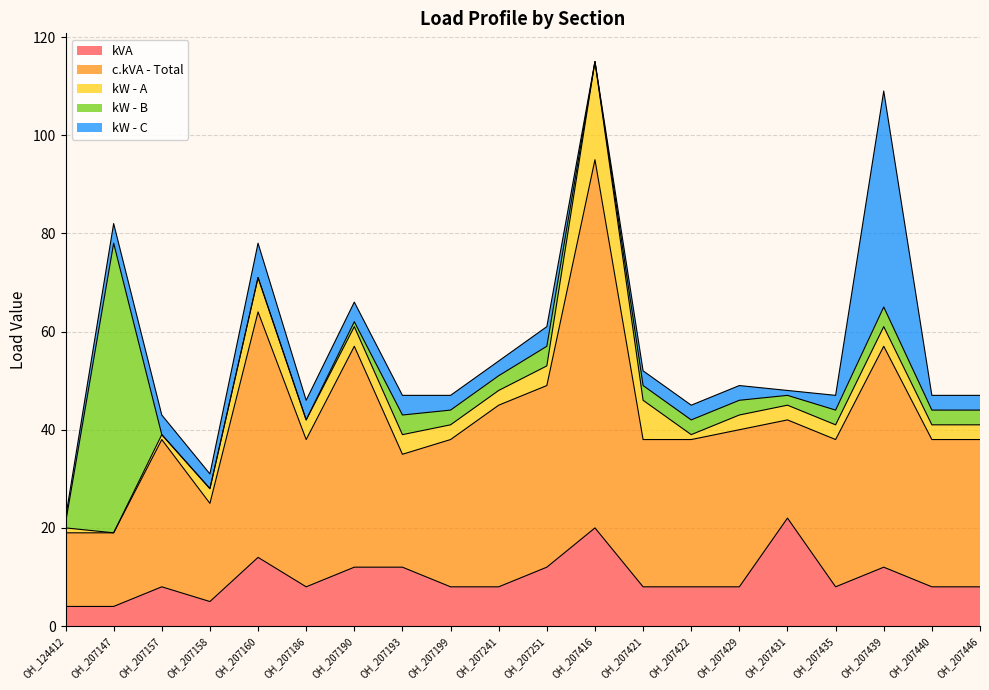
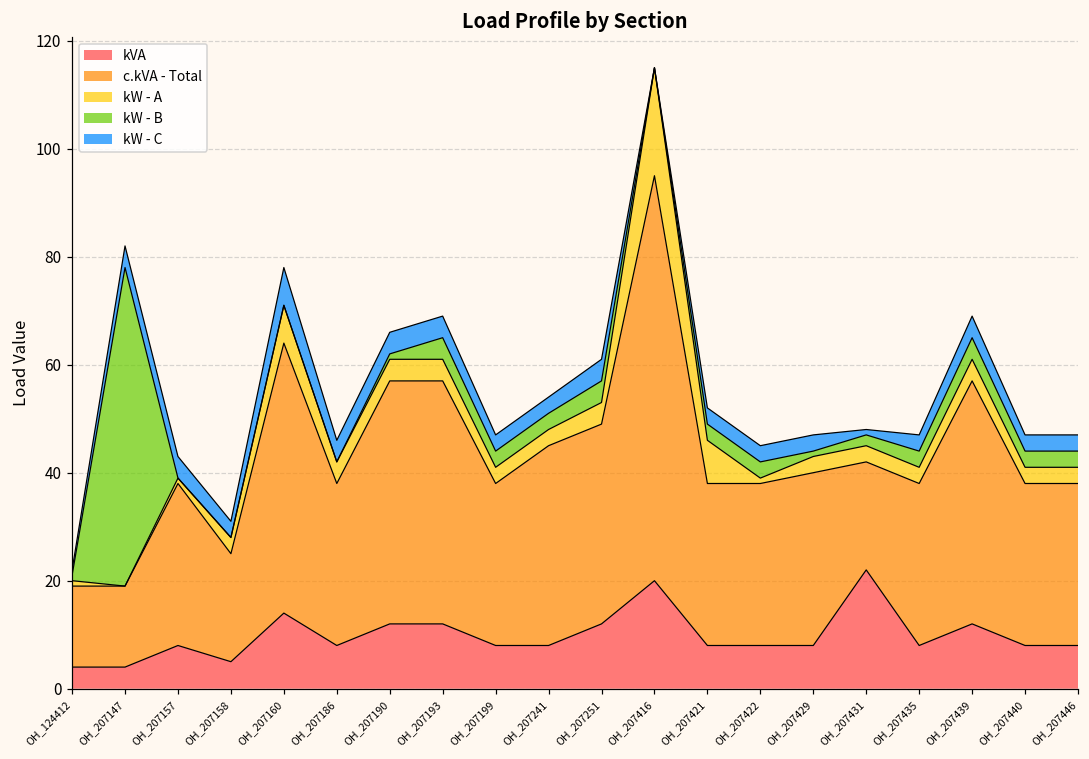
  {
    "kVA": {
      "OH_124412": 4,
      "OH_207147": 4,
      "OH_207157": 8,
      "OH_207158": 5,
      "OH_207160": 14,
      "OH_207186": 8,
      "OH_207190": 12,
      "OH_207193": 12,
      "OH_207199": 8,
      "OH_207241": 8,
      "OH_207251": 12,
      "OH_207416": 20,
      "OH_207421": 8,
      "OH_207422": 8,
      "OH_207429": 8,
      "OH_207431": 22,
      "OH_207435": 8,
      "OH_207439": 12,
      "OH_207440": 8,
      "OH_207446": 8
    },
    "c.kVA - Total": {
      "OH_124412": 15,
      "OH_207157": 30,
      "OH_207158": 20,
      "OH_207160": 50,
      "OH_207186": 30,
      "OH_207190": 45,
-     "OH_207193": 23,
+     "OH_207193": 45,
      "OH_207199": 30,
      "OH_207241": 37,
      "OH_207251": 37,
      "OH_207416": 75,
      "OH_207421": 30,
      "OH_207422": 30,
      "OH_207429": 32,
      "OH_207431": 20,
      "OH_207435": 30,
      "OH_207439": 45,
      "OH_207440": 30,
      "OH_207446": 30
    },
    "kW - A": {
      "OH_124412": 1,
      "OH_207190": 4,
      "OH_207193": 4,
      "OH_207199": 3,
      "OH_207241": 3,
      "OH_207251": 4,
      "OH_207421": 8,
      "OH_207422": 1,
      "OH_207429": 3,
      "OH_207431": 3,
      "OH_207435": 3,
      "OH_207439": 4,
      "OH_207440": 3,
      "OH_207446": 3
    },
    "kW - B": {
      "OH_124412": 1,
      "OH_207147": 59,
      "OH_207190": 1,
      "OH_207193": 4,
      "OH_207199": 3,
      "OH_207241": 3,
      "OH_207251": 4,
      "OH_207421": 3,
      "OH_207422": 3,
-     "OH_207429": 3,
+     "OH_207429": 1,
      "OH_207431": 2,
      "OH_207435": 3,
      "OH_207439": 4,
      "OH_207440": 3,
      "OH_207446": 3
    },
    "kW - C": {
      "OH_124412": 1,
      "OH_207147": 4,
      "OH_207157": 4,
      "OH_207158": 3,
      "OH_207160": 7,
      "OH_207186": 4,
      "OH_207190": 4,
      "OH_207193": 4,
      "OH_207199": 3,
      "OH_207241": 3,
      "OH_207251": 4,
      "OH_207421": 3,
      "OH_207422": 3,
      "OH_207429": 3,
      "OH_207431": 1,
      "OH_207435": 3,
-     "OH_207439": 44,
+     "OH_207439": 4,
      "OH_207440": 3,
      "OH_207446": 3
    }
  }
